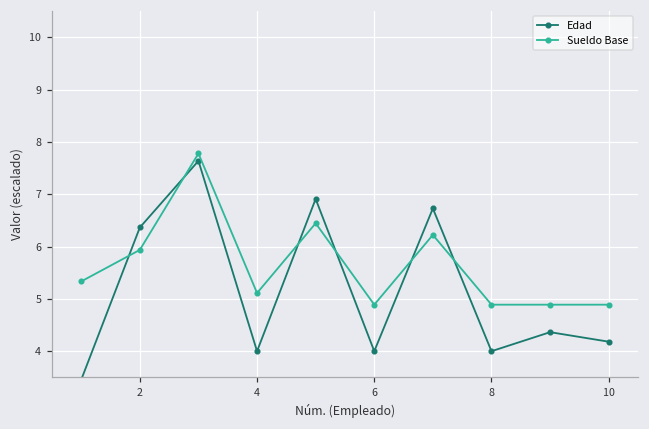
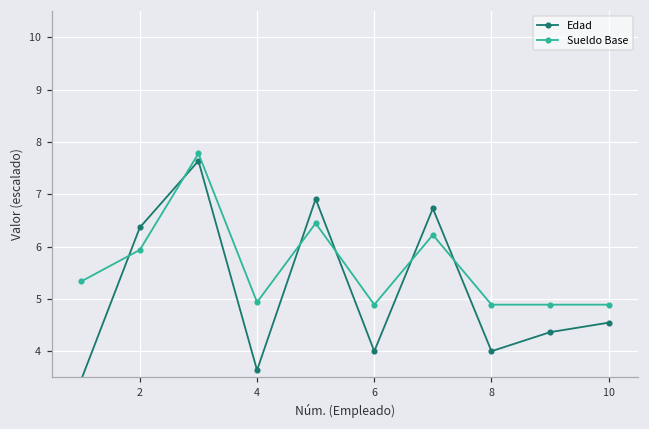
  {
    "Edad": {
      "2": 6.4,
-     "4": 4.0,
+     "4": 3.6,
      "6": 4.0,
      "8": 4.0,
-     "10": 4.2
+     "10": 4.5
    },
    "Sueldo Base": {
      "2": 5.9,
-     "4": 5.1,
+     "4": 4.9,
      "6": 4.9,
      "8": 4.9,
      "10": 4.9
    }
  }
